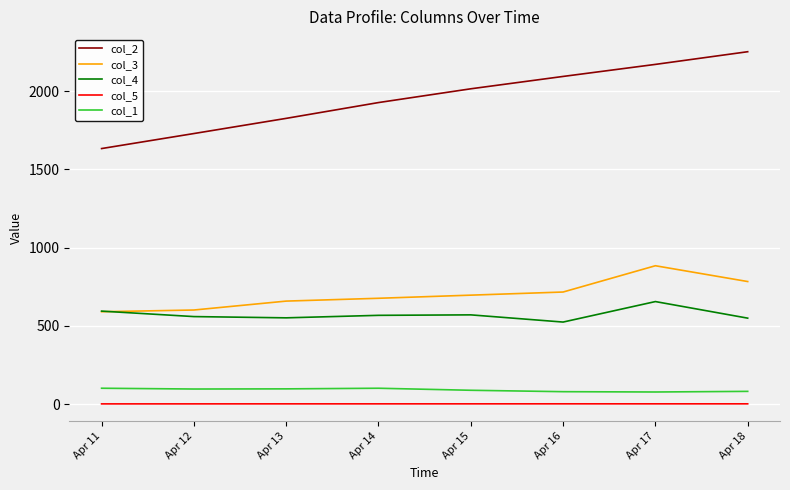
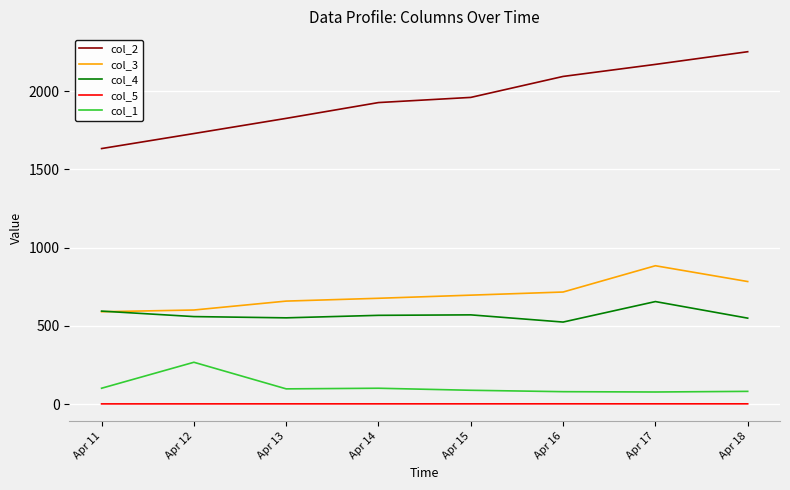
  {
    "col_2": {
      "Apr 11": 1630,
      "Apr 12": 1730,
      "Apr 13": 1830,
      "Apr 14": 1930,
-     "Apr 15": 2020,
+     "Apr 15": 1960,
      "Apr 16": 2090,
      "Apr 17": 2170,
      "Apr 18": 2250
    },
    "col_3": {
      "Apr 12": 600,
      "Apr 13": 660,
      "Apr 14": 680,
      "Apr 15": 700,
      "Apr 16": 720,
      "Apr 17": 880,
      "Apr 18": 780
    },
    "col_4": {
      "Apr 12": 560,
      "Apr 13": 550,
      "Apr 14": 570,
      "Apr 15": 570,
      "Apr 16": 520,
      "Apr 17": 660,
      "Apr 18": 550
    },
    "col_5": {
      "Apr 11": 0,
      "Apr 12": 0,
      "Apr 13": 0,
      "Apr 14": 0,
      "Apr 15": 0,
      "Apr 16": 0,
      "Apr 17": 0,
      "Apr 18": 0
    },
    "col_1": {
      "Apr 11": 100,
-     "Apr 12": 100,
+     "Apr 12": 270,
      "Apr 13": 100,
      "Apr 14": 100,
      "Apr 15": 90,
      "Apr 16": 80,
      "Apr 17": 80,
      "Apr 18": 80
    }
  }
